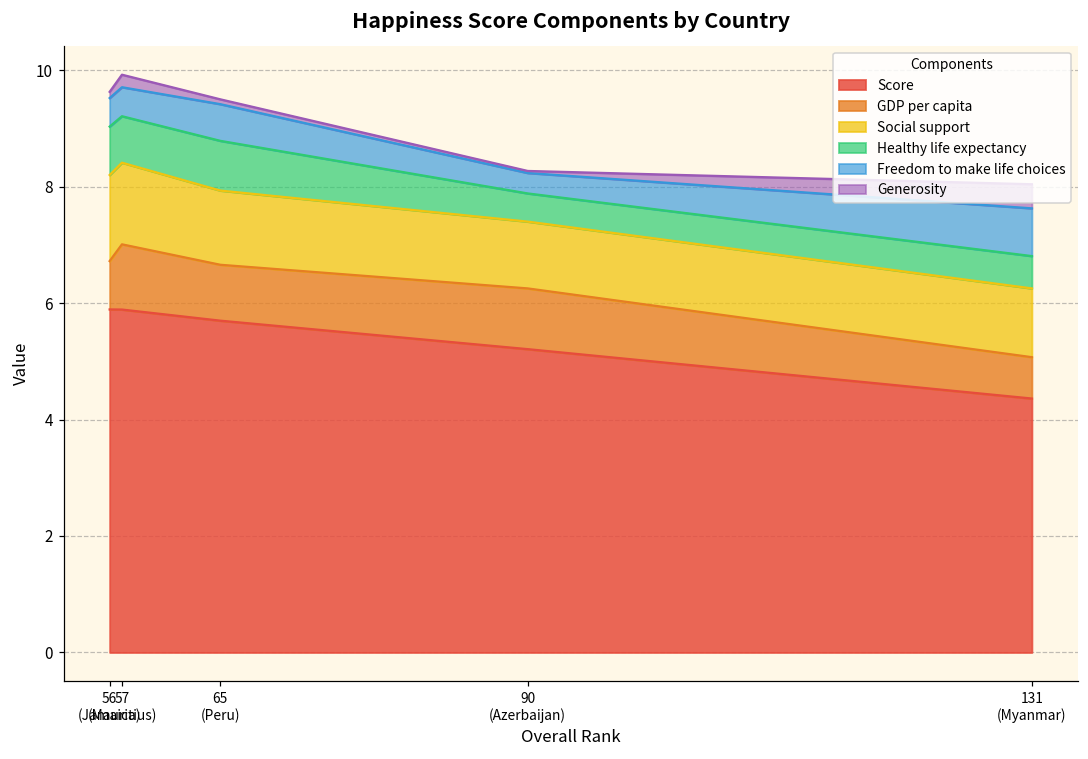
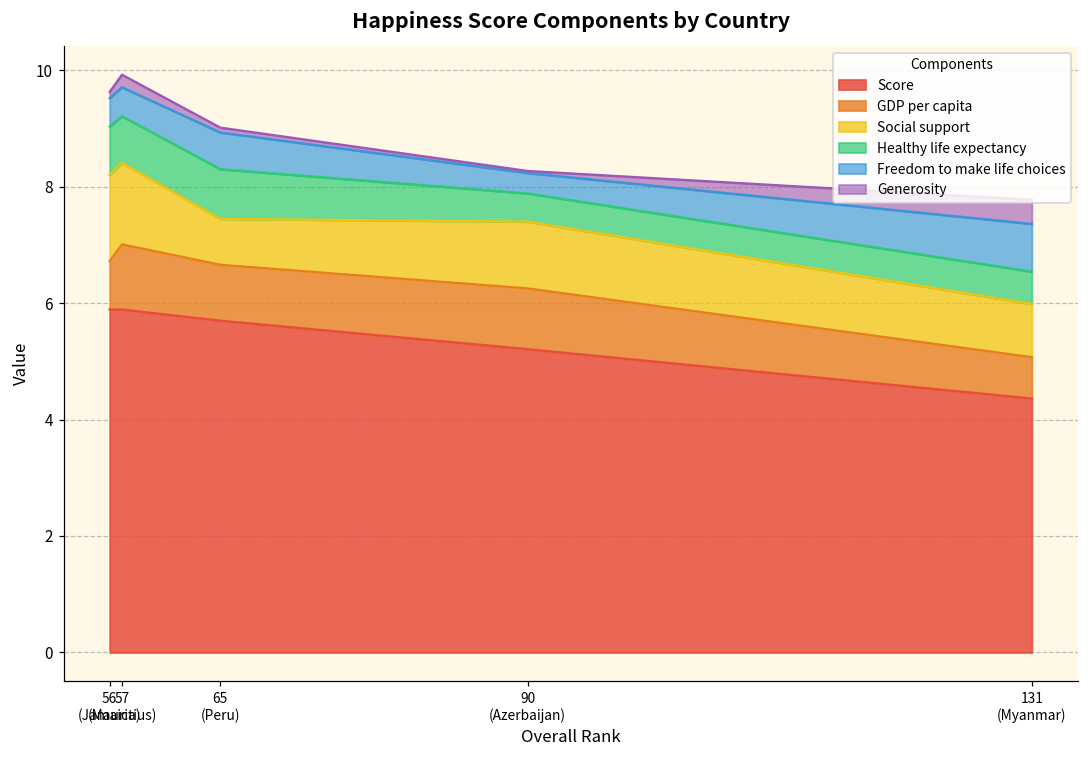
  {
    "Social support": {
-     "65 (Peru)": 1.3,
+     "65 (Peru)": 0.8,
      "90 (Azerbaijan)": 1.1,
-     "131 (Myanmar)": 1.2
+     "131 (Myanmar)": 0.9
    },
    "Healthy life expectancy": {
      "65 (Peru)": 0.9,
      "90 (Azerbaijan)": 0.5,
      "131 (Myanmar)": 0.6
    },
    "Freedom to make life choices": {
      "65 (Peru)": 0.6,
      "131 (Myanmar)": 0.8
    },
    "Generosity": {
      "65 (Peru)": 0.1
    }
  }
